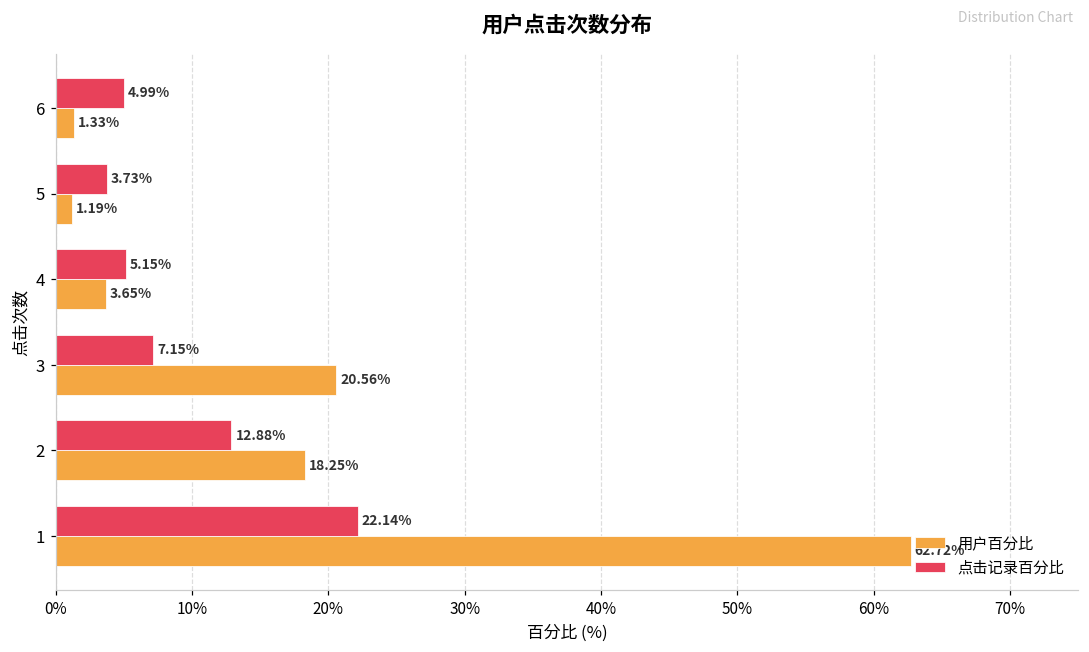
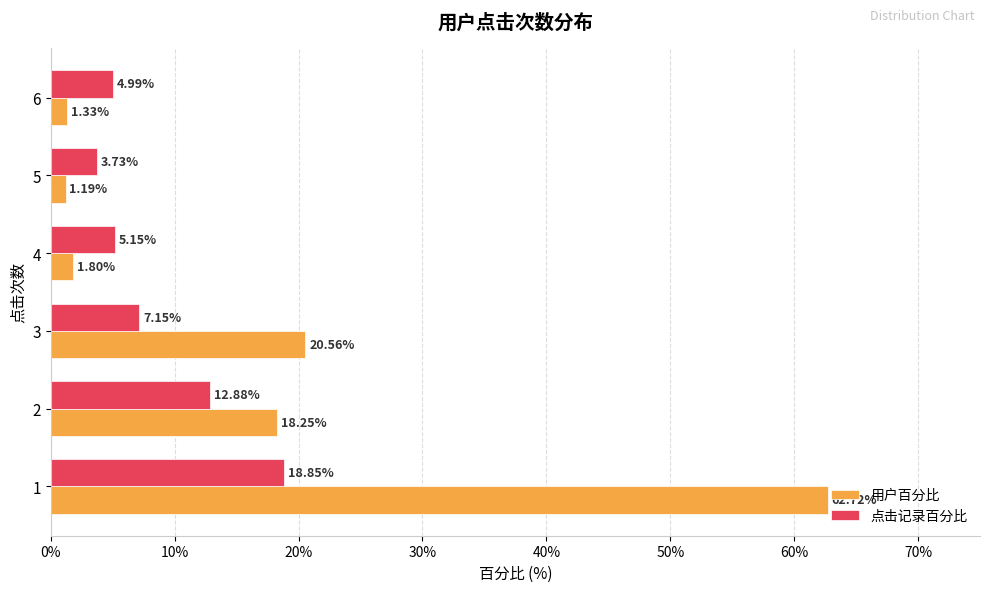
  {
    "用户百分比": {
      "6": "1.33%",
      "5": "1.19%",
-     "4": "3.65%",
+     "4": "1.80%",
      "3": "20.56%",
      "2": "18.25%",
      "1": "62.72%"
    },
    "点击记录百分比": {
      "6": "4.99%",
      "5": "3.73%",
      "4": "5.15%",
      "3": "7.15%",
      "2": "12.88%",
-     "1": "22.14%"
+     "1": "18.85%"
    }
  }
